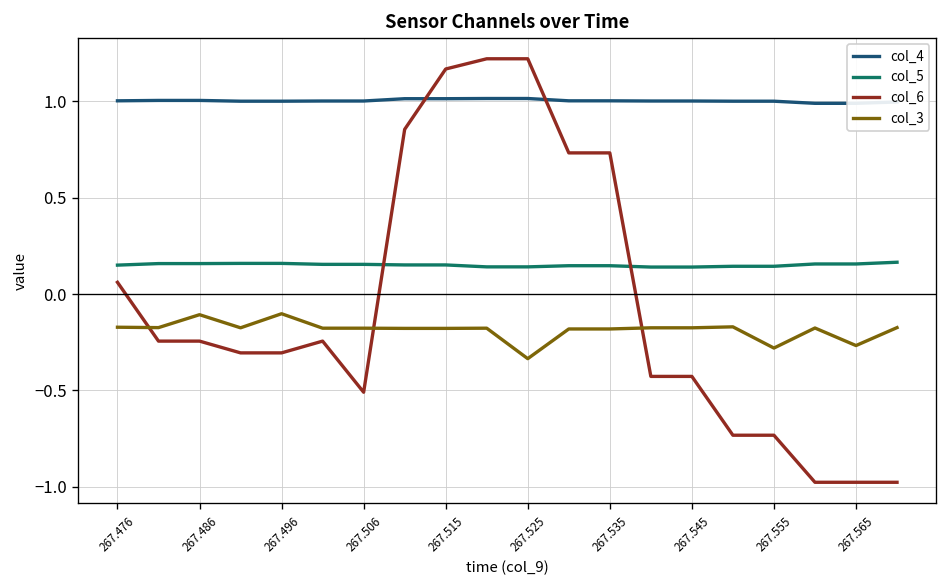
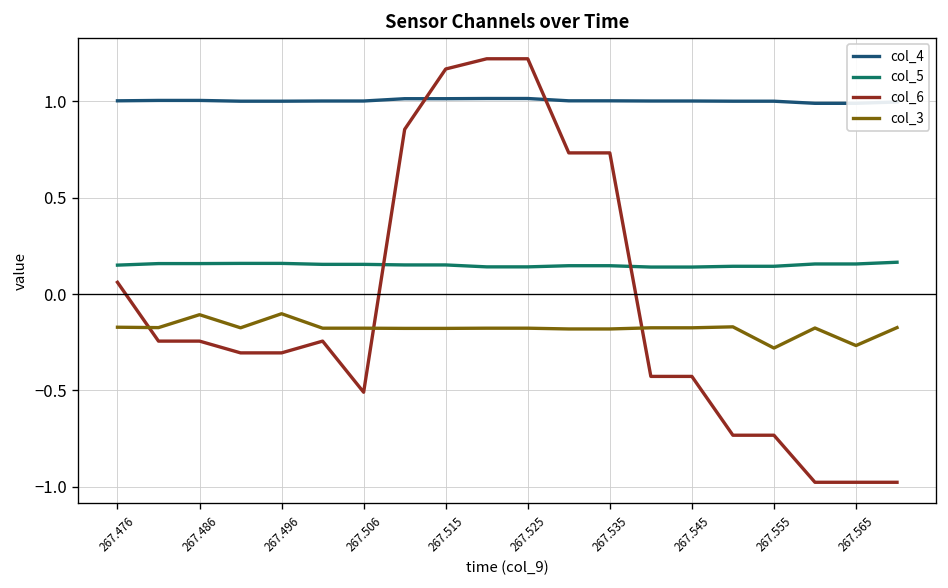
  {
    "col_6": {
      "267.476": 0.06,
      "267.486": -0.24,
      "267.496": -0.31,
      "267.506": -0.51,
      "267.515": 1.17,
      "267.525": 1.22,
      "267.535": 0.73,
      "267.545": -0.43,
      "267.555": -0.73,
      "267.565": -0.98
    },
    "col_3": {
      "267.476": -0.17,
      "267.486": -0.11,
      "267.496": -0.10,
      "267.506": -0.18,
      "267.515": -0.18,
-     "267.525": -0.34,
+     "267.525": -0.18,
      "267.535": -0.18,
      "267.545": -0.18,
      "267.555": -0.28,
      "267.565": -0.27
    }
  }
